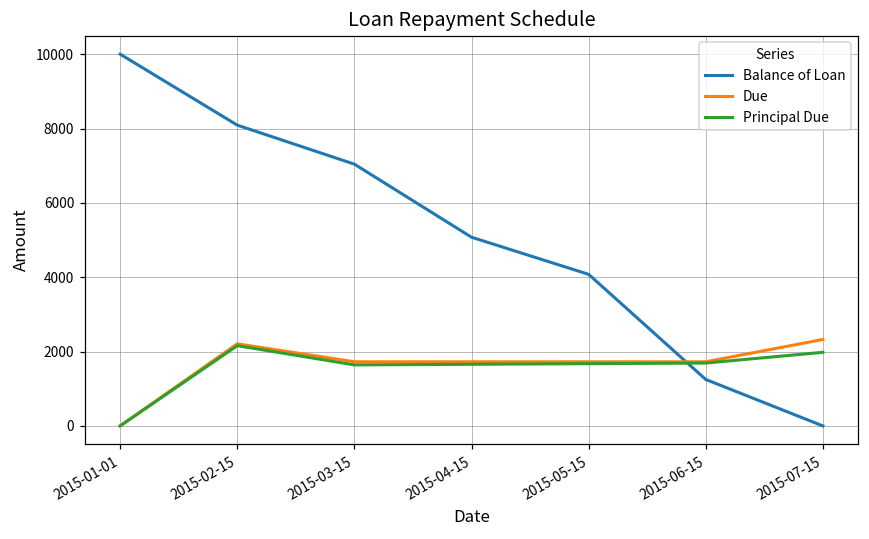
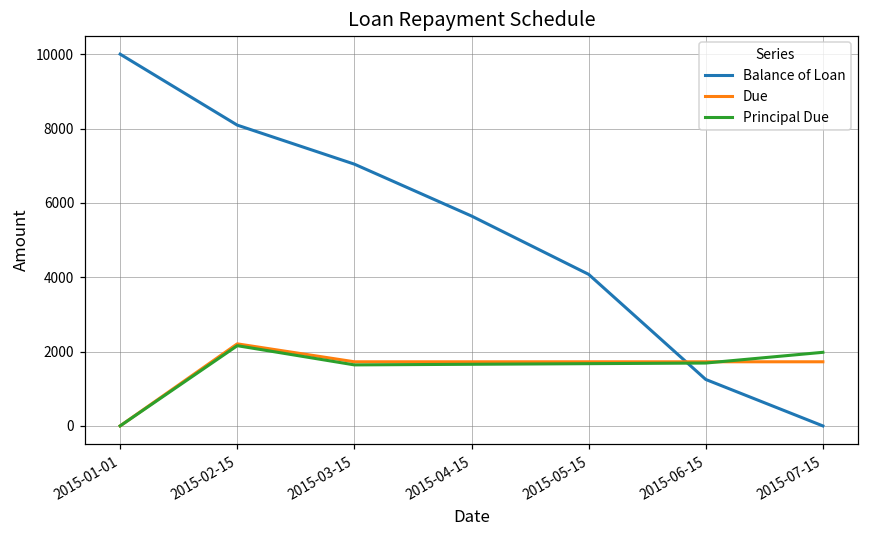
  {
    "Balance of Loan": {
      "2015-01-01": 10000,
      "2015-02-15": 8100,
      "2015-03-15": 7000,
-     "2015-04-15": 5100,
+     "2015-04-15": 5600,
      "2015-05-15": 4100,
      "2015-06-15": 1200,
      "2015-07-15": 0
    },
    "Due": {
      "2015-03-15": 1700,
-     "2015-07-15": 2300
+     "2015-07-15": 1700
    },
    "Principal Due": {
      "2015-03-15": 1600,
      "2015-07-15": 2000
    }
  }
